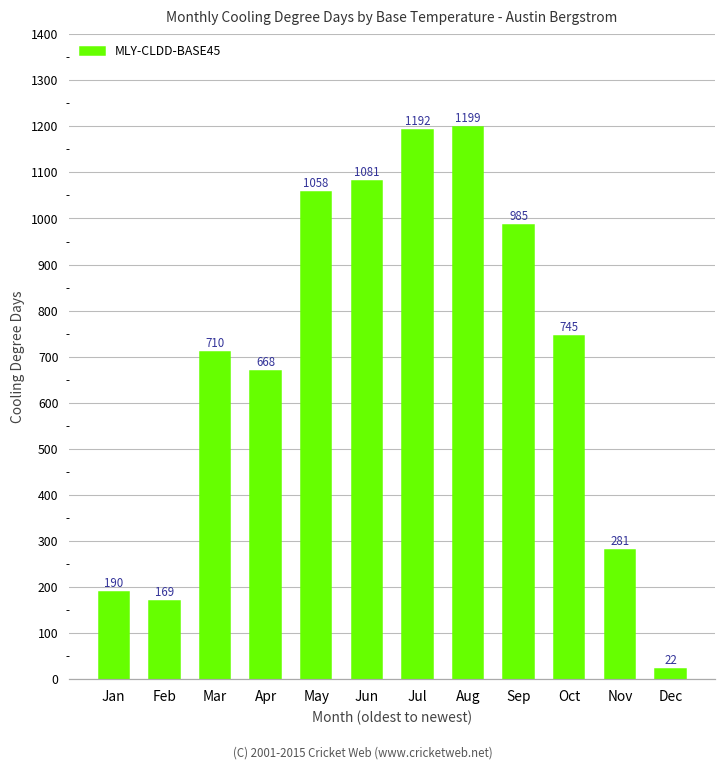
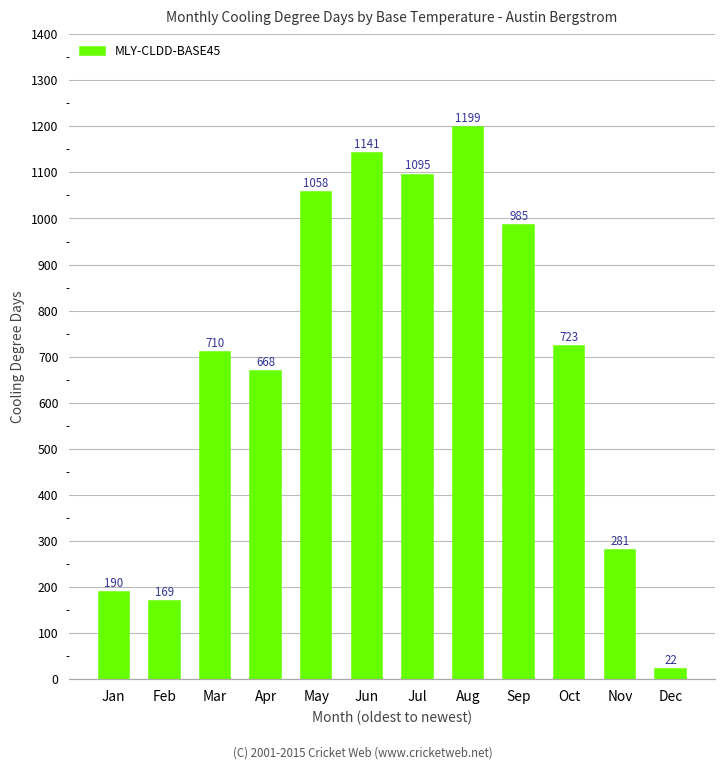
  {
    "Jan": 190,
    "Feb": 169,
    "Mar": 710,
    "Apr": 668,
    "May": 1058,
-   "Jun": 1081,
-   "Jul": 1192,
+   "Jun": 1141,
+   "Jul": 1095,
    "Aug": 1199,
    "Sep": 985,
-   "Oct": 745,
+   "Oct": 723,
    "Nov": 281,
    "Dec": 22
  }
